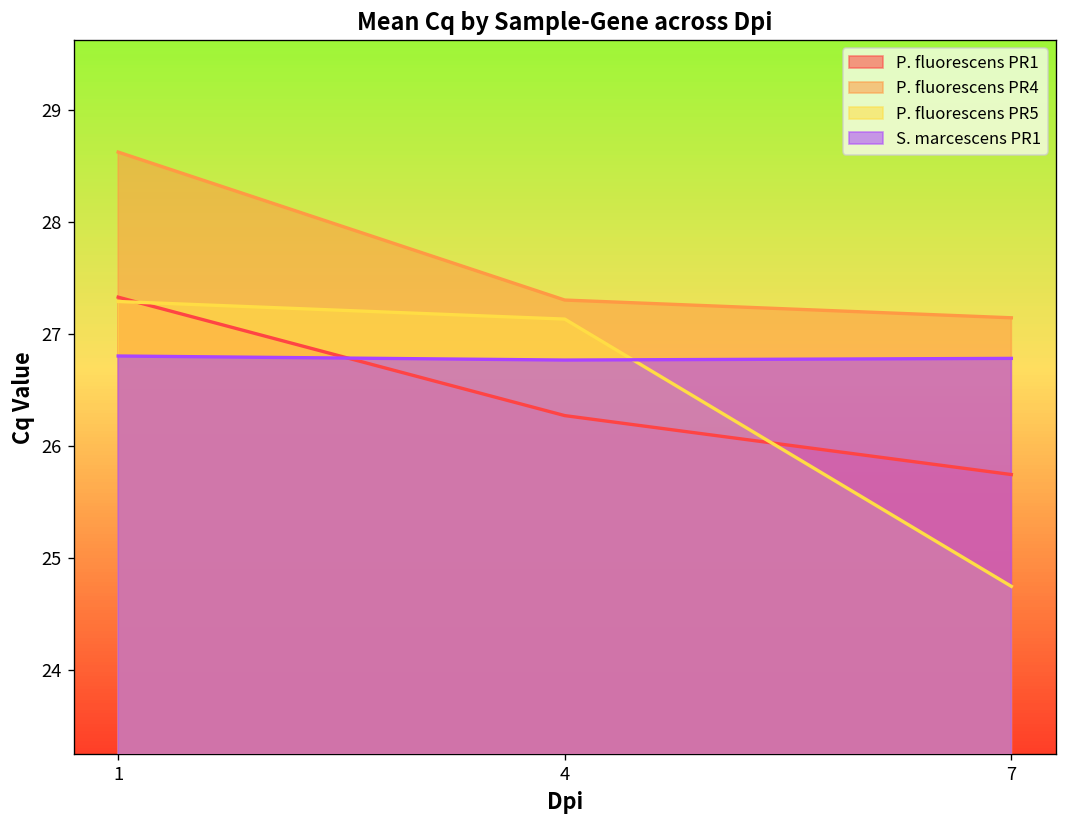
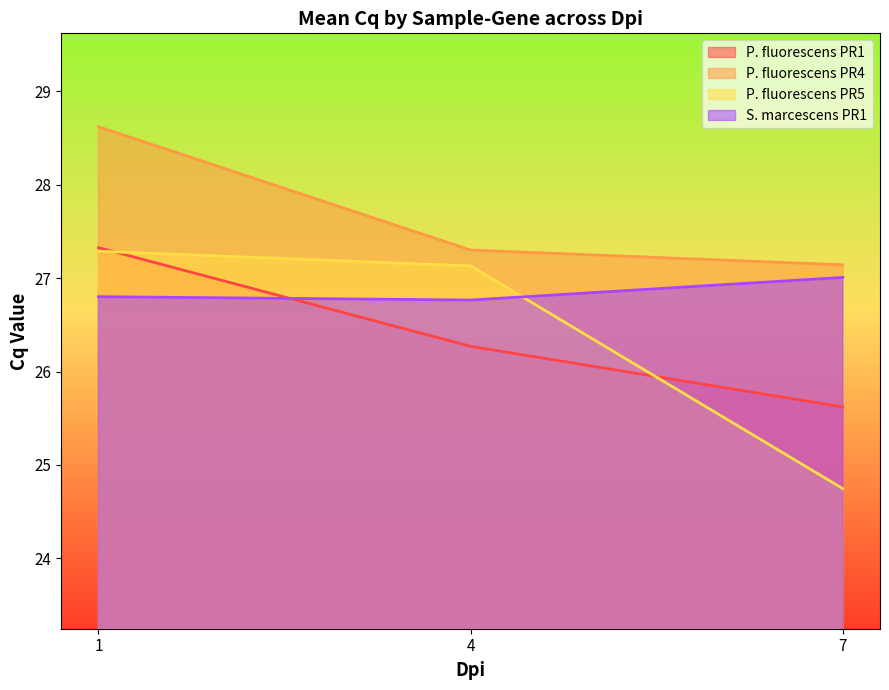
  {
    "P. fluorescens PR1": {
      "1": 27.3,
      "4": 26.3,
-     "7": 25.7
+     "7": 25.6
    },
    "S. marcescens PR1": {
      "1": 26.8,
      "4": 26.8,
-     "7": 26.8
+     "7": 27.0
    }
  }
